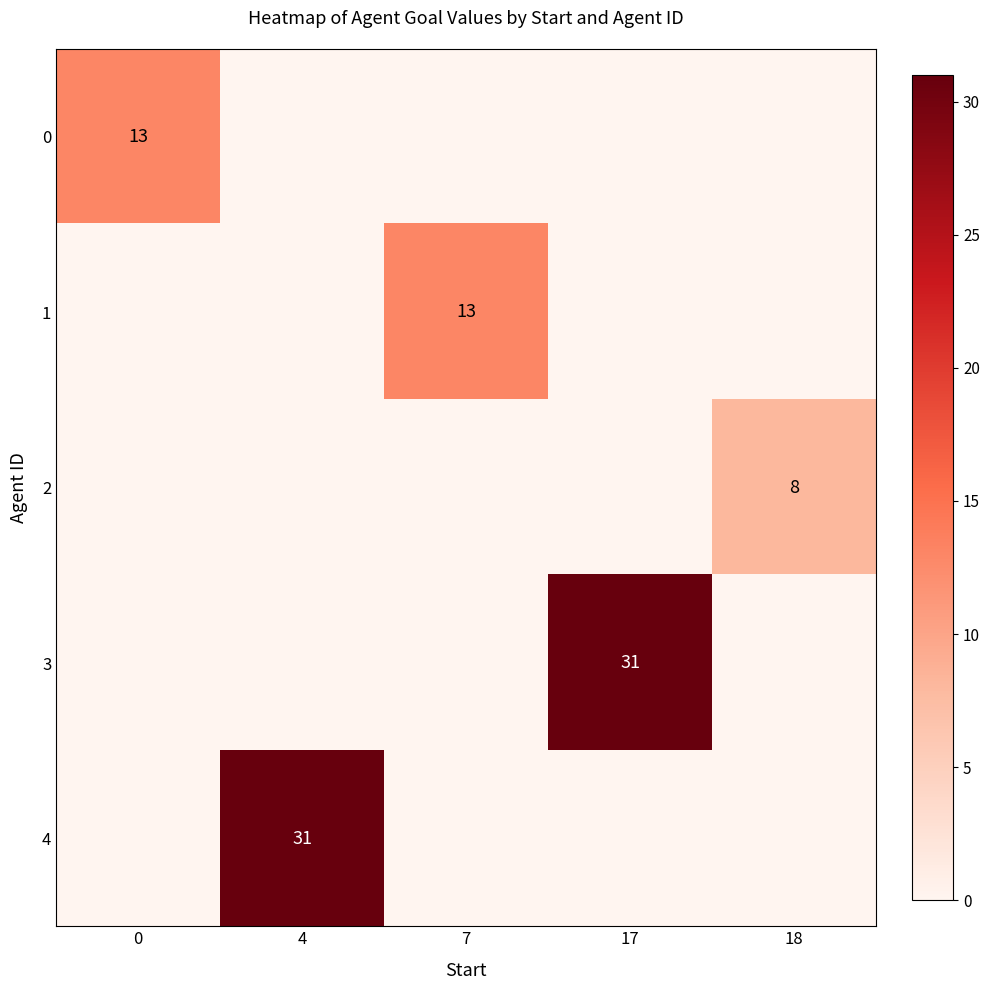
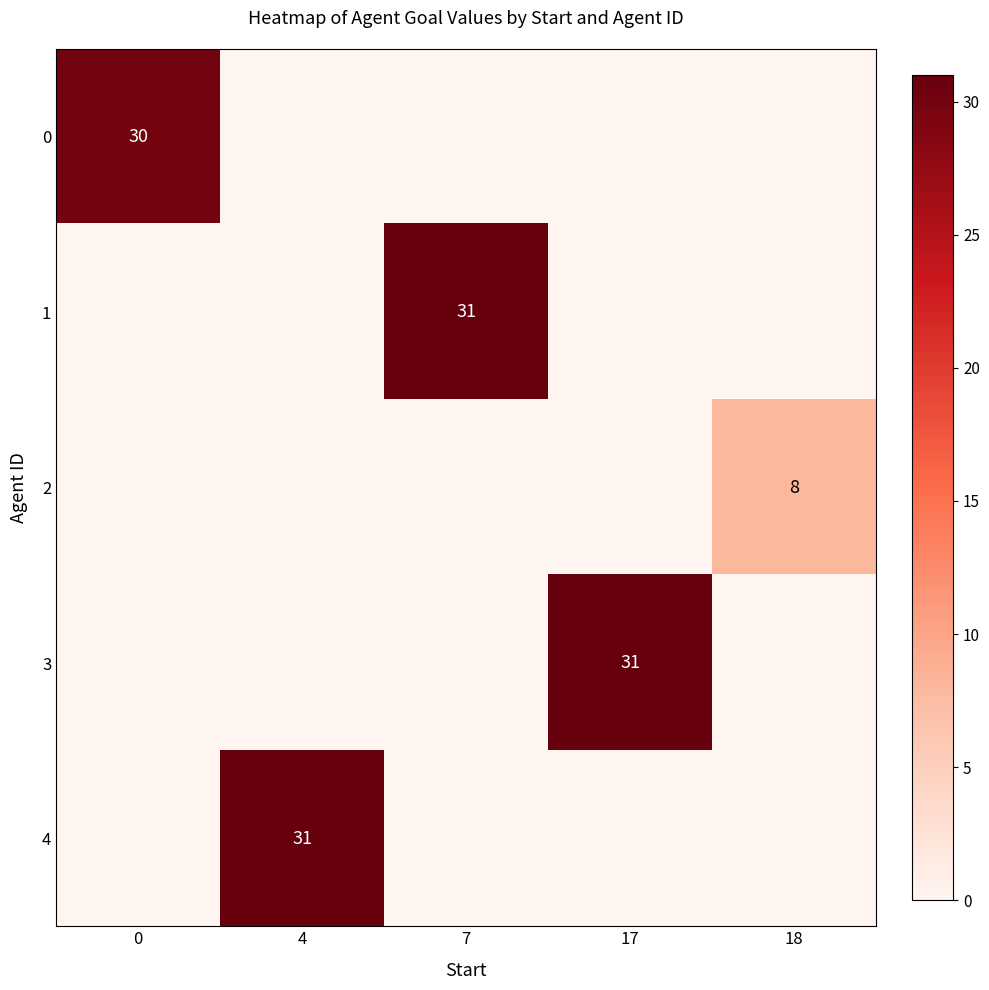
  {
    "0": {
-     "0": 13
+     "0": 30
    },
    "1": {
-     "7": 13
+     "7": 31
    },
    "2": {
      "18": 8
    },
    "3": {
      "17": 31
    },
    "4": {
      "4": 31
    }
  }
